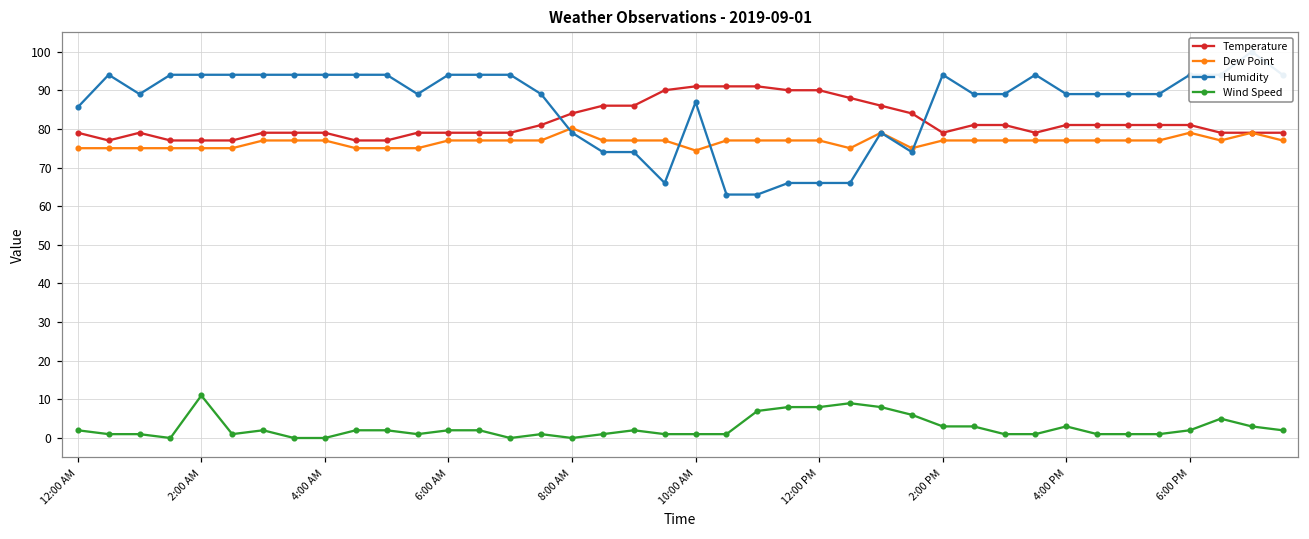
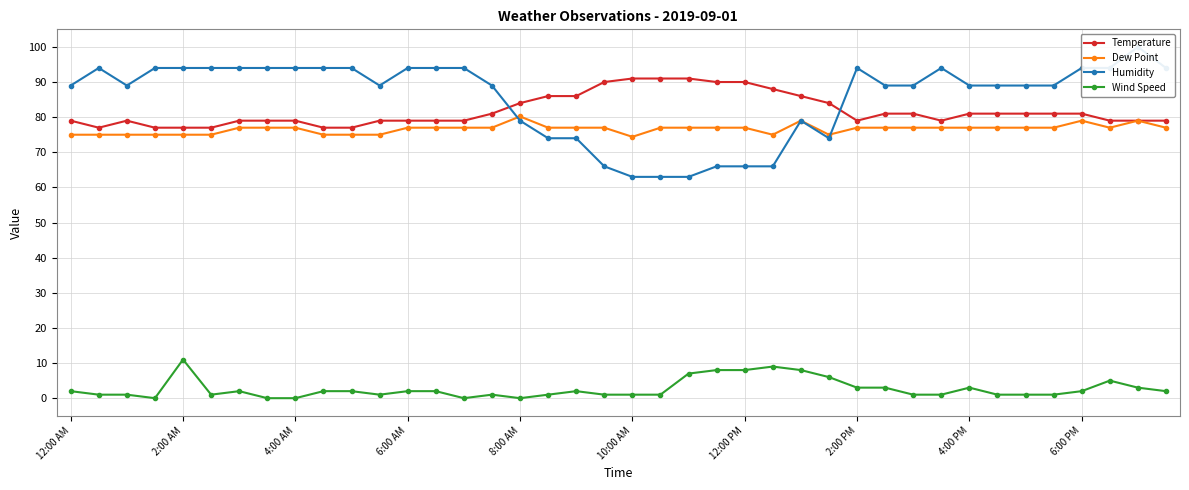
  {
    "Temperature": {
      "12:00 AM": 79,
      "2:00 AM": 77,
      "4:00 AM": 79,
      "6:00 AM": 79,
      "8:00 AM": 84,
      "10:00 AM": 91,
      "12:00 PM": 90,
      "2:00 PM": 79,
      "4:00 PM": 81,
      "6:00 PM": 81
    },
    "Dew Point": {
      "12:00 AM": 75,
      "2:00 AM": 75,
      "4:00 AM": 77,
      "6:00 AM": 77,
      "8:00 AM": 80,
      "10:00 AM": 74,
      "12:00 PM": 77,
      "2:00 PM": 77,
      "4:00 PM": 77,
      "6:00 PM": 79
    },
    "Humidity": {
-     "12:00 AM": 86,
+     "12:00 AM": 89,
      "2:00 AM": 94,
      "4:00 AM": 94,
      "6:00 AM": 94,
      "8:00 AM": 79,
-     "10:00 AM": 87,
+     "10:00 AM": 63,
      "12:00 PM": 66,
      "2:00 PM": 94,
      "4:00 PM": 89
    },
    "Wind Speed": {
      "12:00 AM": 2,
      "2:00 AM": 11,
      "4:00 AM": 0,
      "6:00 AM": 2,
      "8:00 AM": 0,
      "10:00 AM": 1,
      "12:00 PM": 8,
      "2:00 PM": 3,
      "4:00 PM": 3,
      "6:00 PM": 2
    }
  }
